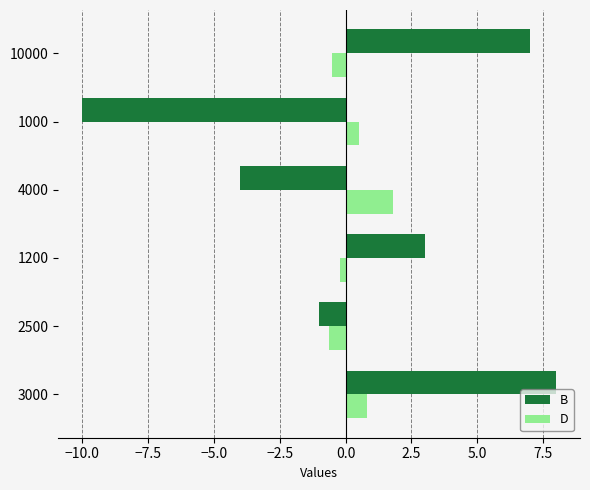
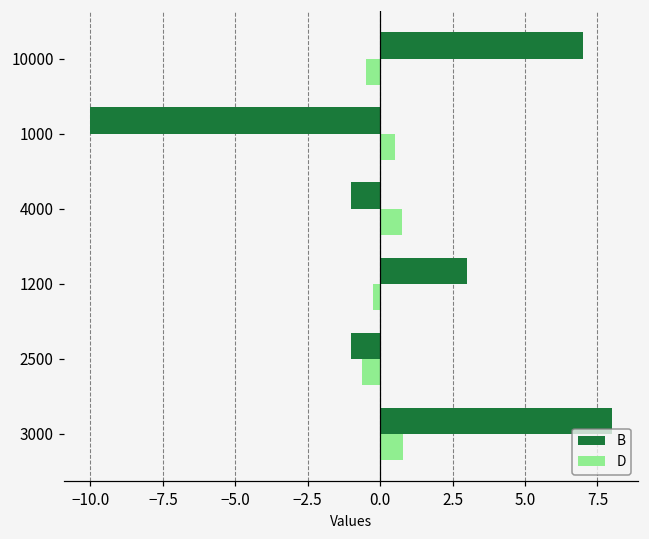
  {
    "B": {
      "10000": 7,
      "1000": -10,
-     "4000": -4,
+     "4000": -1,
      "1200": 3,
      "2500": -1,
      "3000": 8
    },
    "D": {
      "10000": -0.5,
      "1000": 0.5,
-     "4000": 1.8,
+     "4000": 0.8,
      "1200": -0.2,
      "2500": -0.6,
      "3000": 0.8
    }
  }
